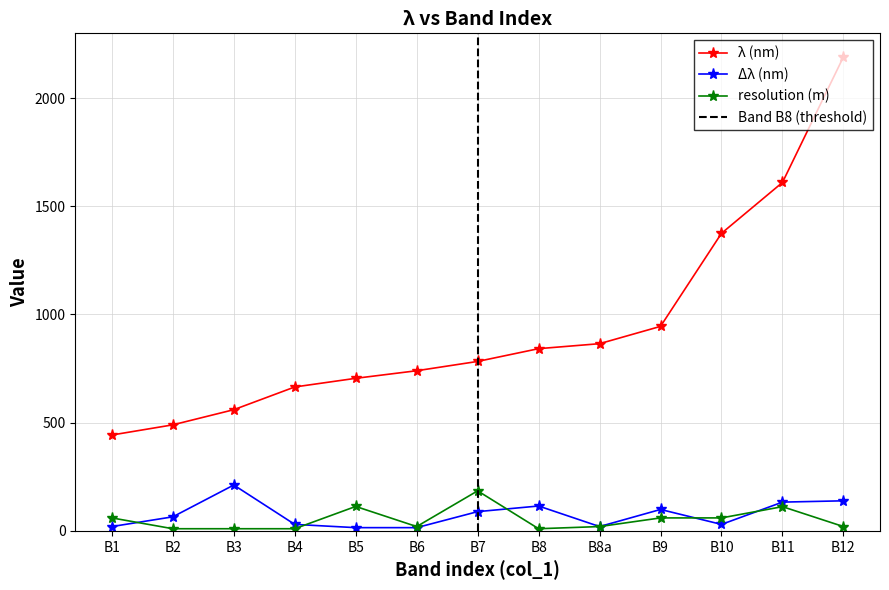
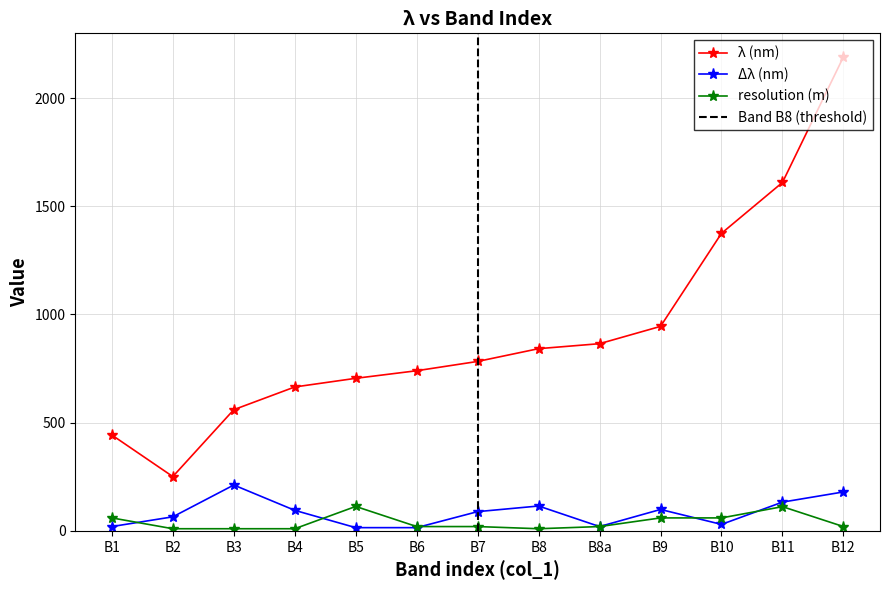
  {
    "λ (nm)": {
      "B1": 440,
-     "B2": 490,
+     "B2": 250,
      "B3": 560,
      "B4": 670,
      "B5": 710,
      "B6": 740,
      "B7": 780,
      "B8": 840,
      "B8a": 870,
      "B9": 950,
      "B10": 1380,
      "B11": 1610
    },
    "Δλ (nm)": {
      "B1": 20,
      "B2": 70,
      "B3": 210,
-     "B4": 30,
+     "B4": 100,
      "B5": 20,
      "B7": 90,
      "B8": 120,
      "B9": 100,
      "B10": 30,
      "B11": 130,
-     "B12": 140
+     "B12": 180
    },
    "resolution (m)": {
      "B1": 60,
      "B2": 10,
      "B3": 10,
      "B4": 10,
      "B5": 110,
-     "B7": 190,
+     "B7": 20,
      "B8": 10,
      "B9": 60,
      "B10": 60,
      "B11": 110,
      "B12": 20
    }
  }
